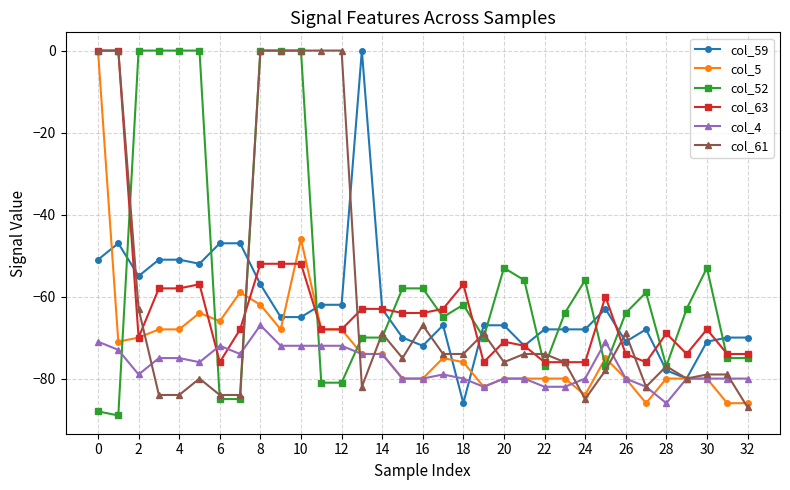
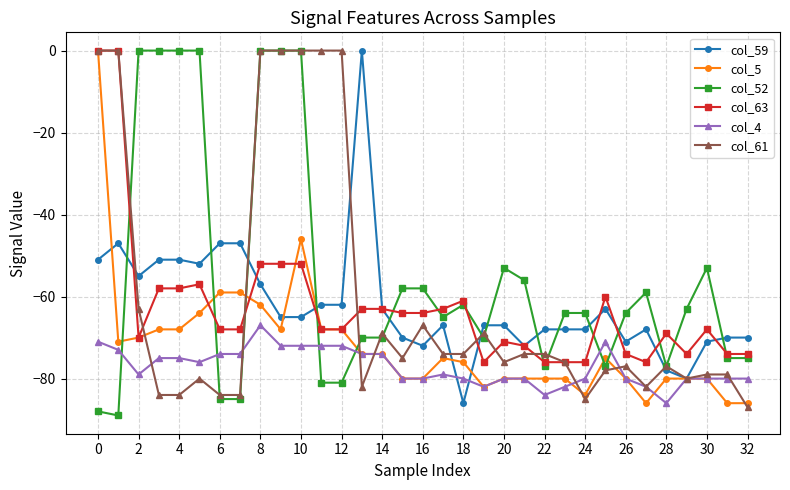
  {
    "col_59": {
      "0": -51,
      "2": -55,
      "4": -51,
      "6": -47,
      "8": -57,
      "10": -65,
      "12": -62,
      "16": -72,
      "18": -86,
      "20": -67,
      "22": -68,
      "24": -68,
      "26": -71,
      "28": -78,
      "30": -71,
      "32": -70
    },
    "col_5": {
      "4": -68,
-     "6": -66,
+     "6": -59,
      "8": -62,
      "10": -46,
      "18": -76,
      "22": -80,
      "24": -84,
      "28": -80,
      "32": -86
    },
    "col_52": {
      "0": -88,
      "2": 0,
      "4": 0,
      "6": -85,
      "12": -81,
      "14": -70,
      "16": -58,
      "18": -62,
      "20": -53,
      "22": -77,
-     "24": -56,
+     "24": -64,
      "26": -64,
      "30": -53,
      "32": -75
    },
    "col_63": {
      "4": -58,
-     "6": -76,
+     "6": -68,
      "8": -52,
      "10": -52,
      "16": -64,
-     "18": -57,
+     "18": -61,
      "20": -71,
      "22": -76,
      "24": -76,
      "26": -74,
      "28": -69,
      "30": -68,
      "32": -74
    },
    "col_4": {
      "0": -71,
      "2": -79,
      "4": -75,
-     "6": -72,
+     "6": -74,
      "8": -67,
      "10": -72,
      "12": -72,
      "18": -80,
-     "22": -82,
+     "22": -84,
      "24": -80,
      "28": -86,
      "32": -80
    },
    "col_61": {
      "2": -63,
      "4": -84,
      "6": -84,
      "12": 0,
      "14": -69,
      "16": -67,
      "18": -74,
      "20": -76,
      "22": -74,
      "24": -85,
-     "26": -69,
+     "26": -77,
      "30": -79,
      "32": -87
    }
  }
